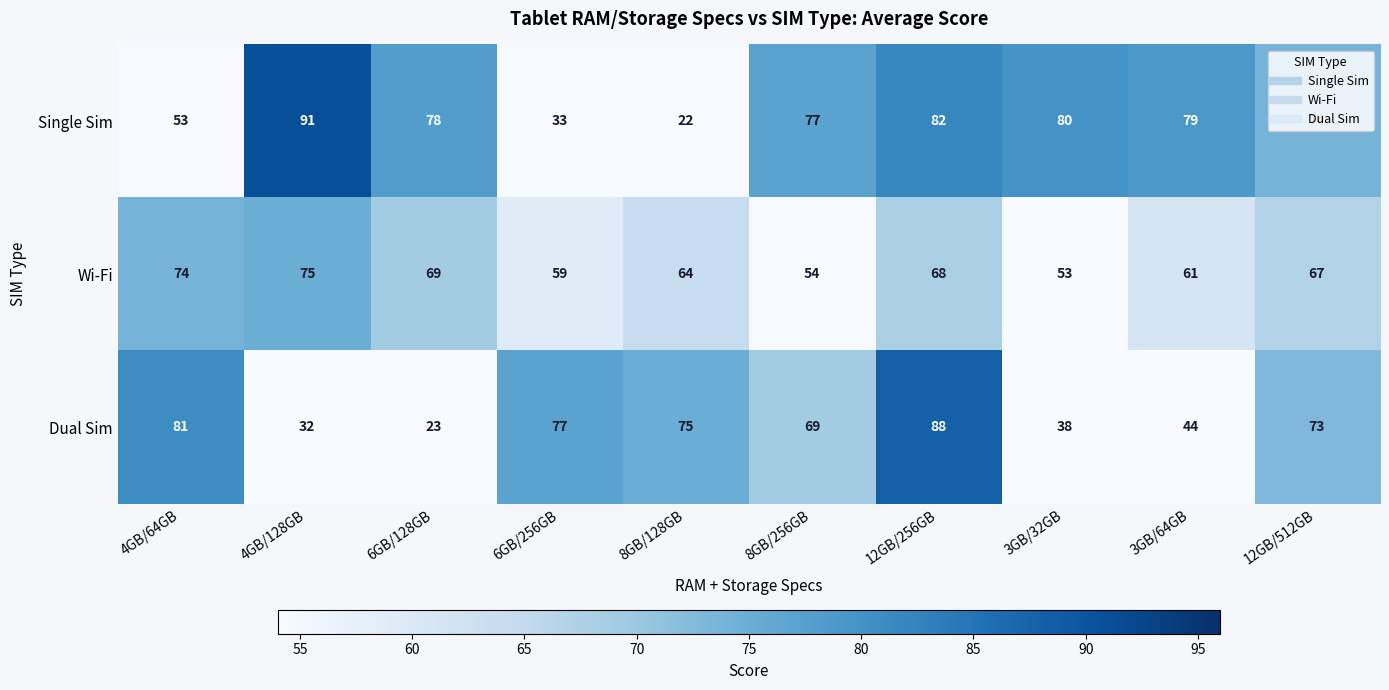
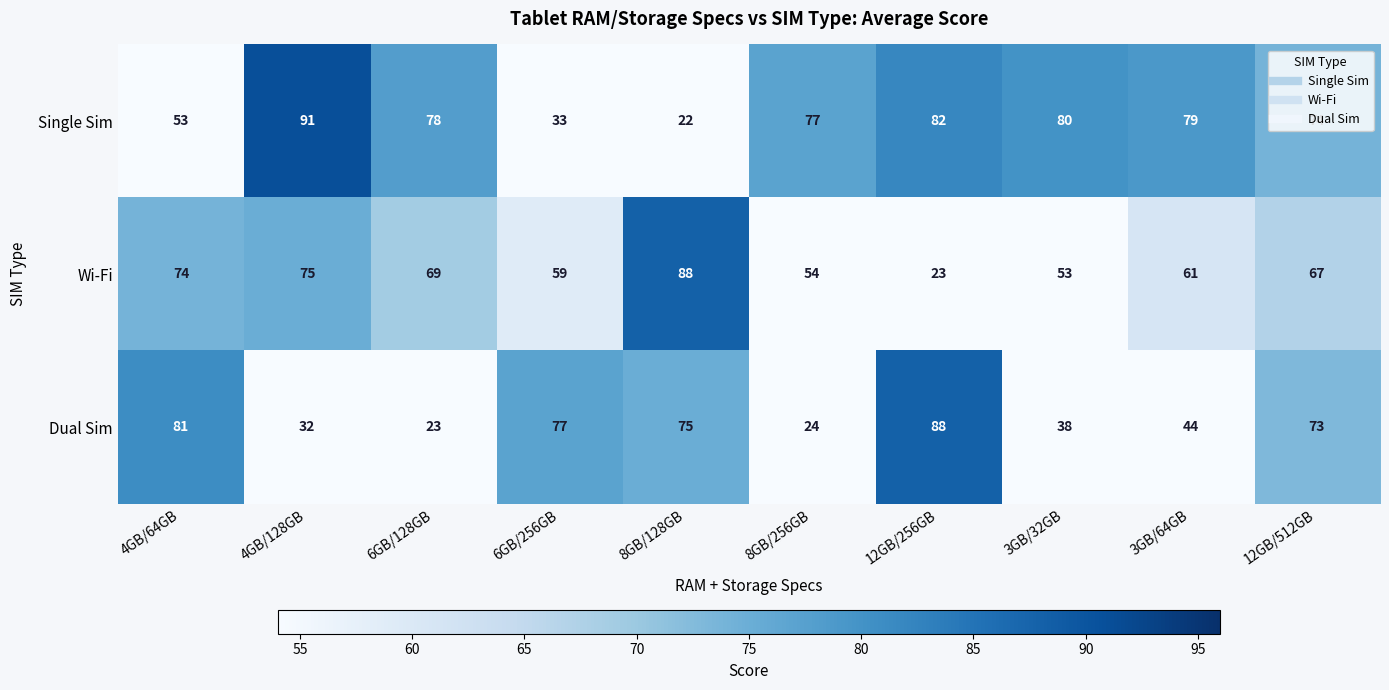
  {
    "Single Sim": {
      "4GB/64GB": 53,
      "4GB/128GB": 91,
      "6GB/128GB": 78,
      "6GB/256GB": 33,
      "8GB/128GB": 22,
      "8GB/256GB": 77,
      "12GB/256GB": 82,
      "3GB/32GB": 80,
      "3GB/64GB": 79
    },
    "Wi-Fi": {
      "4GB/64GB": 74,
      "4GB/128GB": 75,
      "6GB/128GB": 69,
      "6GB/256GB": 59,
-     "8GB/128GB": 64,
+     "8GB/128GB": 88,
      "8GB/256GB": 54,
-     "12GB/256GB": 68,
+     "12GB/256GB": 23,
      "3GB/32GB": 53,
      "3GB/64GB": 61,
      "12GB/512GB": 67
    },
    "Dual Sim": {
      "4GB/64GB": 81,
      "4GB/128GB": 32,
      "6GB/128GB": 23,
      "6GB/256GB": 77,
      "8GB/128GB": 75,
-     "8GB/256GB": 69,
+     "8GB/256GB": 24,
      "12GB/256GB": 88,
      "3GB/32GB": 38,
      "3GB/64GB": 44,
      "12GB/512GB": 73
    }
  }
